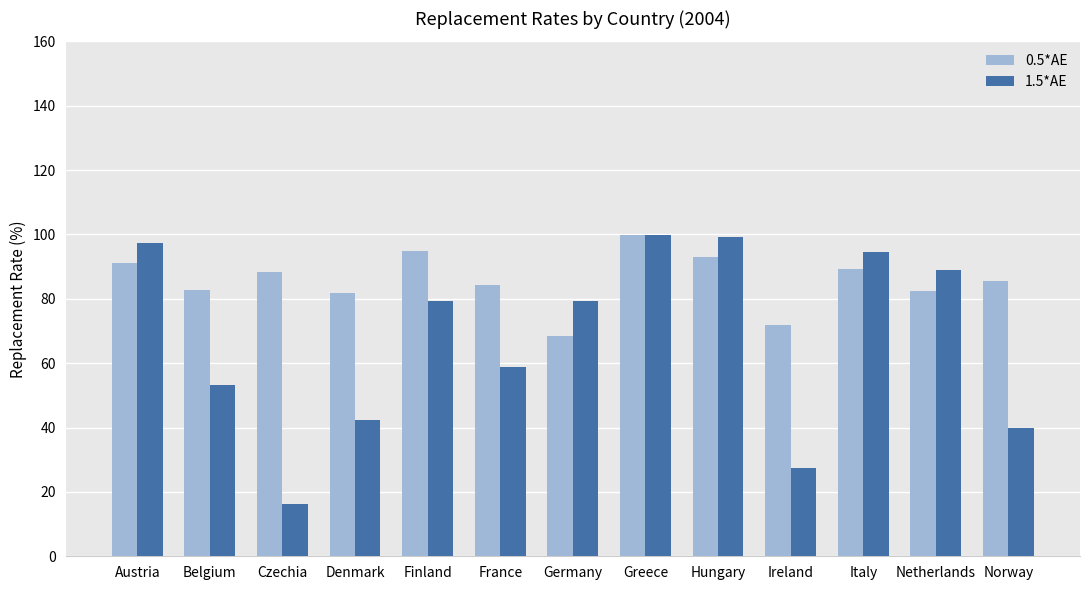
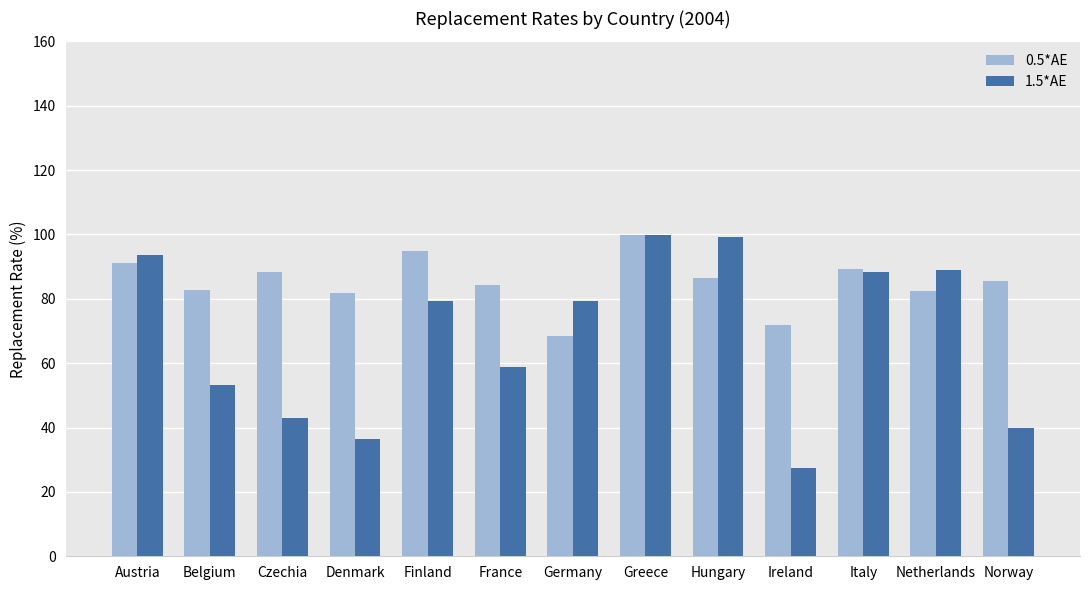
  {
    "0.5*AE": {
      "Austria": 91,
      "Belgium": 83,
      "Czechia": 88,
      "Denmark": 82,
      "Finland": 95,
      "France": 84,
      "Germany": 69,
      "Greece": 100,
-     "Hungary": 93,
+     "Hungary": 87,
      "Ireland": 72,
      "Italy": 89,
      "Netherlands": 83,
      "Norway": 86
    },
    "1.5*AE": {
-     "Austria": 97,
+     "Austria": 94,
      "Belgium": 53,
-     "Czechia": 16,
-     "Denmark": 43,
+     "Czechia": 43,
+     "Denmark": 37,
      "Finland": 79,
      "France": 59,
      "Germany": 79,
      "Greece": 100,
      "Hungary": 99,
      "Ireland": 27,
-     "Italy": 94,
+     "Italy": 88,
      "Netherlands": 89,
      "Norway": 40
    }
  }
